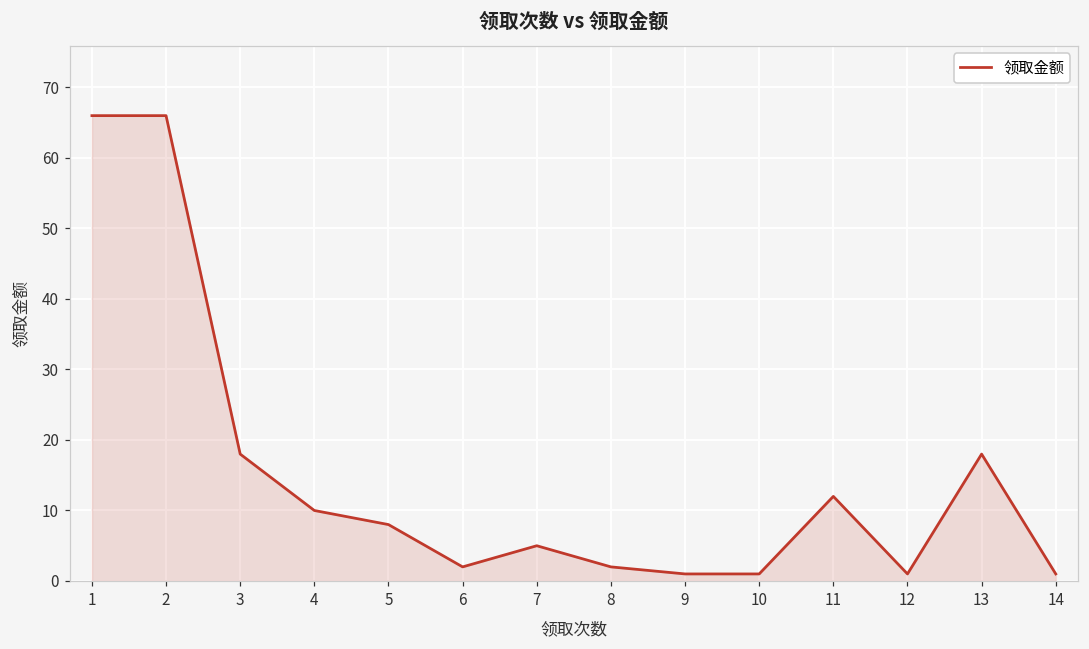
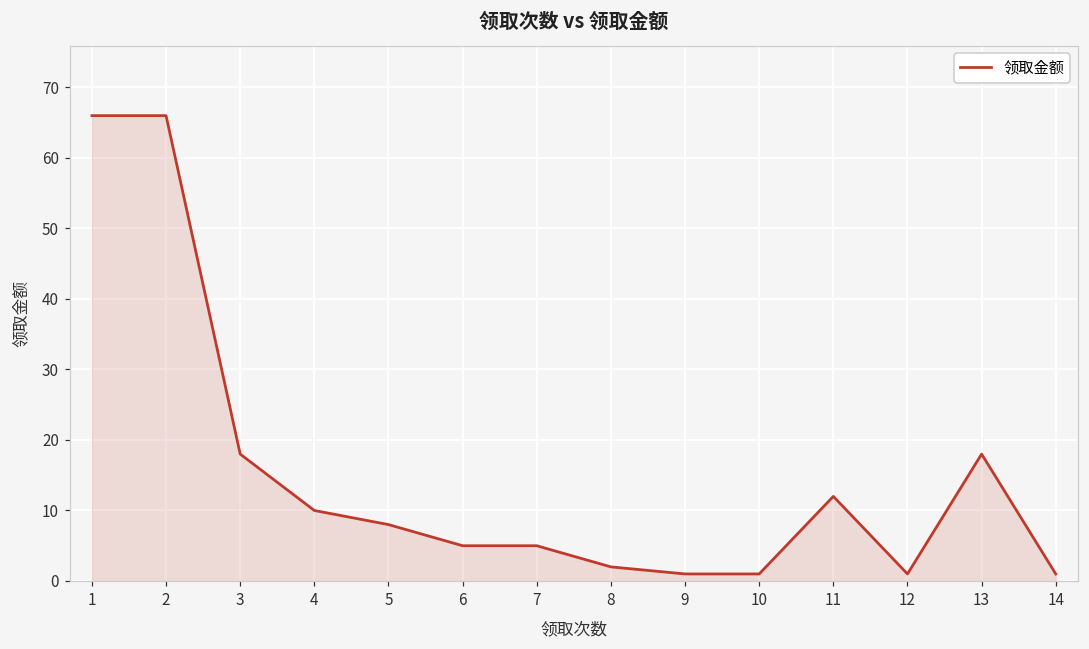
  {
    "1": 66,
    "2": 66,
    "3": 18,
    "4": 10,
    "5": 8,
-   "6": 2,
+   "6": 5,
    "7": 5,
    "8": 2,
    "9": 1,
    "10": 1,
    "11": 12,
    "12": 1,
    "13": 18,
    "14": 1
  }
